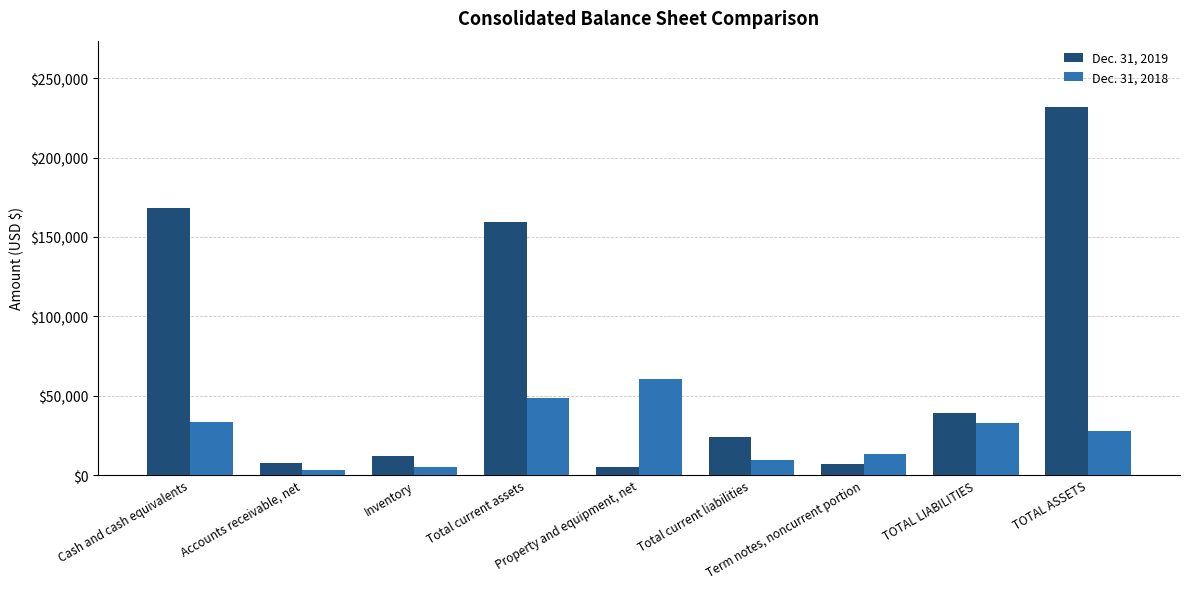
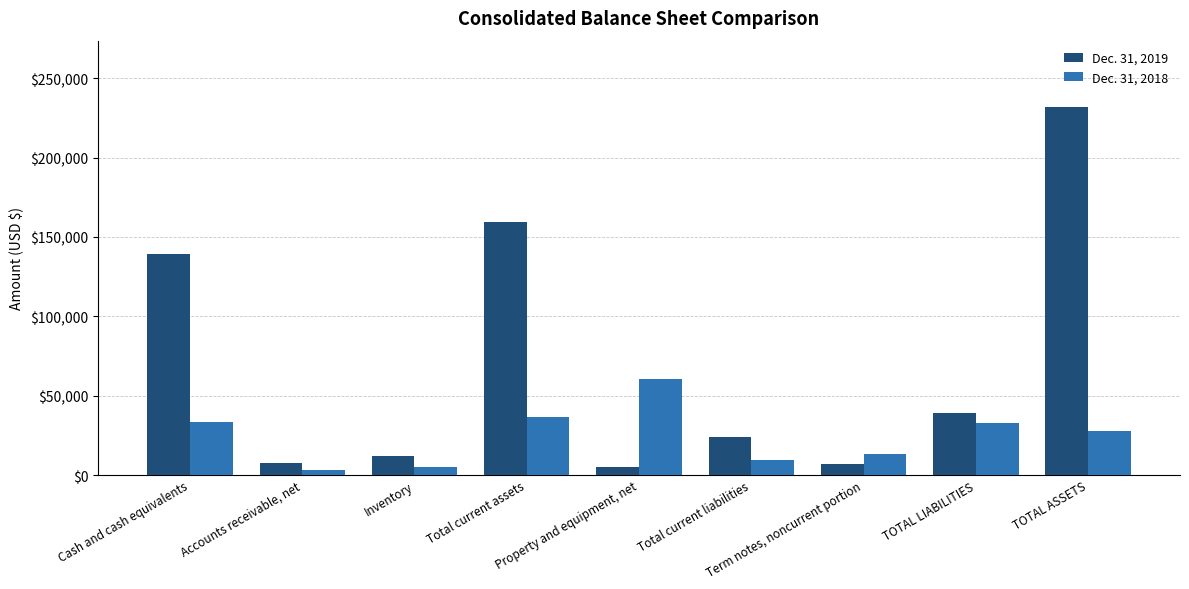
  {
    "Dec. 31, 2019": {
-     "Cash and cash equivalents": "$168,000",
+     "Cash and cash equivalents": "$139,000",
      "Accounts receivable, net": "$7,000",
      "Inventory": "$12,000",
      "Total current assets": "$159,000",
      "Property and equipment, net": "$5,000",
      "Total current liabilities": "$24,000",
      "Term notes, noncurrent portion": "$7,000",
      "TOTAL LIABILITIES": "$39,000",
      "TOTAL ASSETS": "$232,000"
    },
    "Dec. 31, 2018": {
      "Cash and cash equivalents": "$33,000",
      "Accounts receivable, net": "$3,000",
      "Inventory": "$5,000",
-     "Total current assets": "$49,000",
+     "Total current assets": "$37,000",
      "Property and equipment, net": "$61,000",
      "Total current liabilities": "$9,000",
      "Term notes, noncurrent portion": "$13,000",
      "TOTAL LIABILITIES": "$33,000",
      "TOTAL ASSETS": "$28,000"
    }
  }
